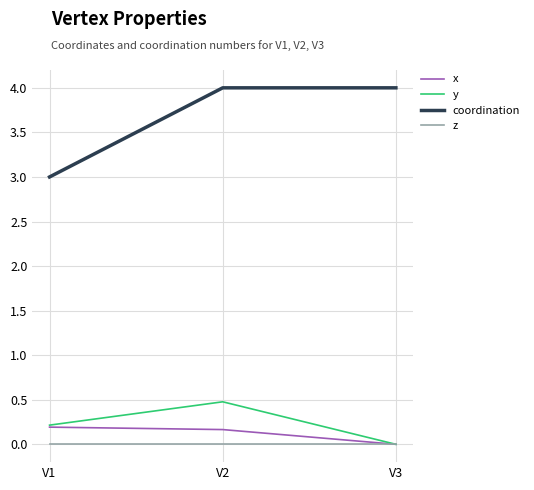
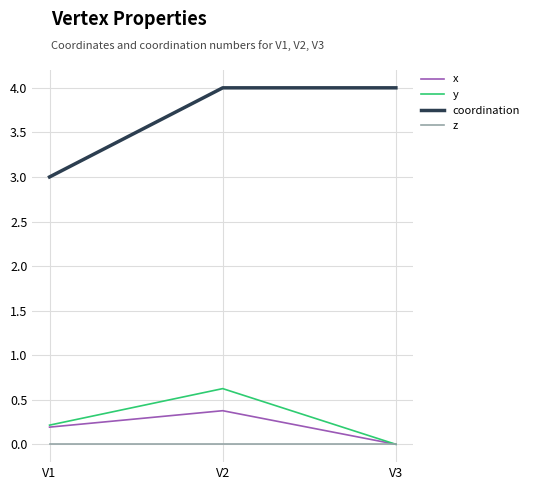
  {
    "x": {
-     "V2": 0.2
+     "V2": 0.4
    },
    "y": {
-     "V2": 0.5
+     "V2": 0.6
    },
    "coordination": {
      "V1": 3.0,
      "V2": 4.0,
      "V3": 4.0
    },
    "z": {
      "V1": 0.0,
      "V2": 0.0
    }
  }
